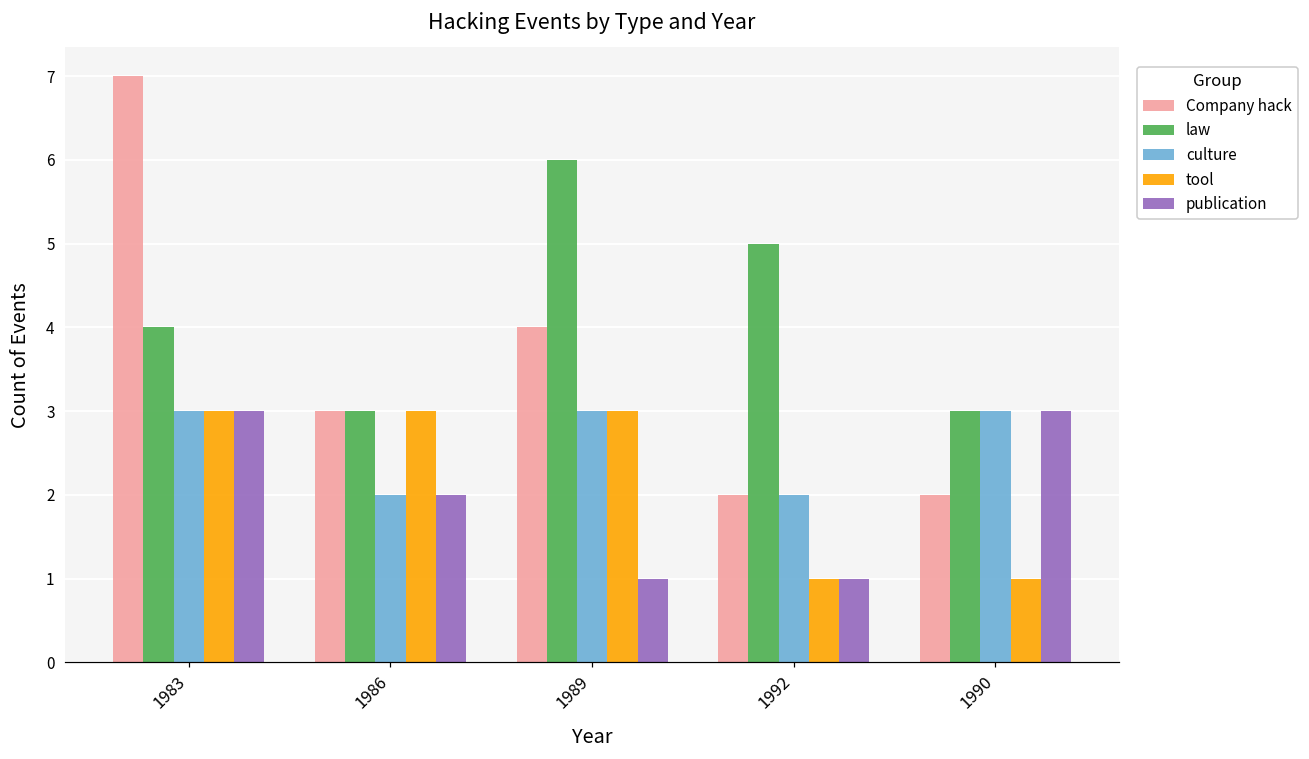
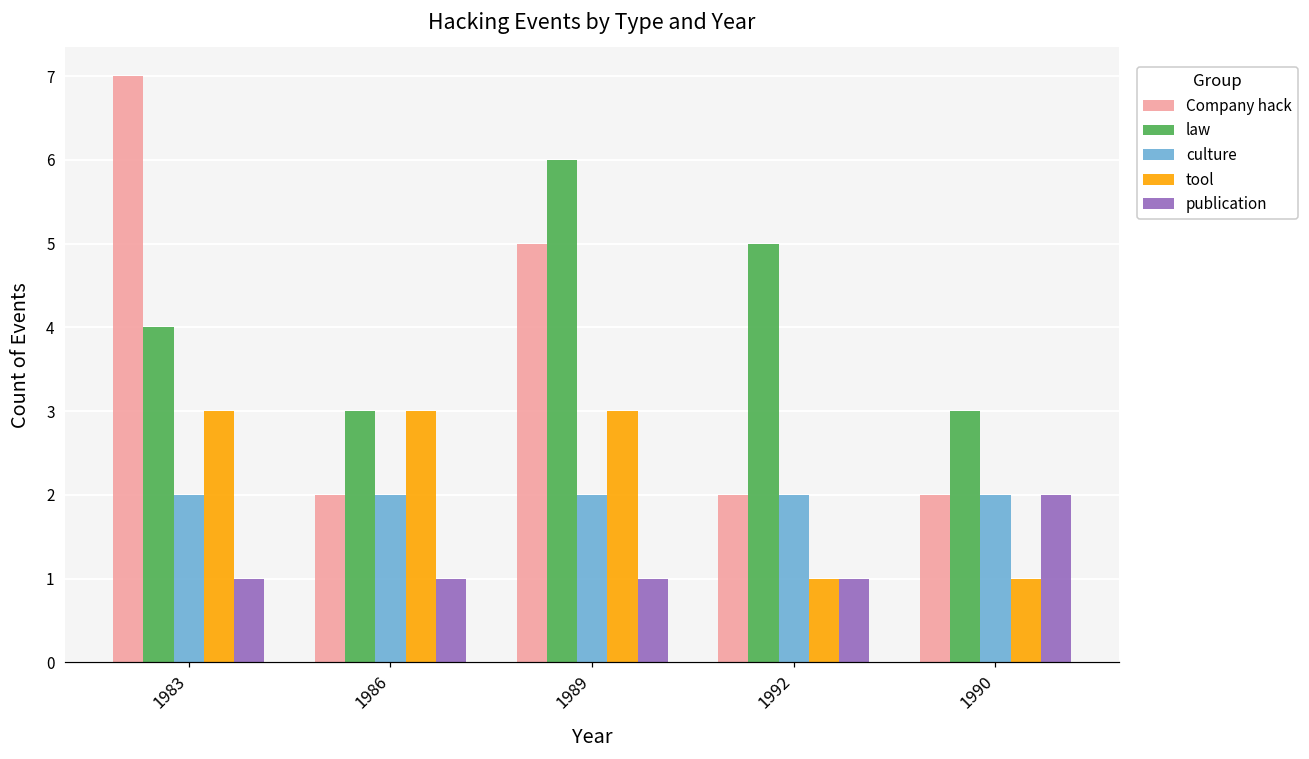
  {
    "Company hack": {
      "1983": 7,
-     "1986": 3,
-     "1989": 4,
+     "1986": 2,
+     "1989": 5,
      "1992": 2,
      "1990": 2
    },
    "law": {
      "1983": 4,
      "1986": 3,
      "1989": 6,
      "1992": 5,
      "1990": 3
    },
    "culture": {
-     "1983": 3,
+     "1983": 2,
      "1986": 2,
-     "1989": 3,
+     "1989": 2,
      "1992": 2,
-     "1990": 3
+     "1990": 2
    },
    "tool": {
      "1983": 3,
      "1986": 3,
      "1989": 3,
      "1992": 1,
      "1990": 1
    },
    "publication": {
-     "1983": 3,
-     "1986": 2,
+     "1983": 1,
+     "1986": 1,
      "1989": 1,
      "1992": 1,
-     "1990": 3
+     "1990": 2
    }
  }
